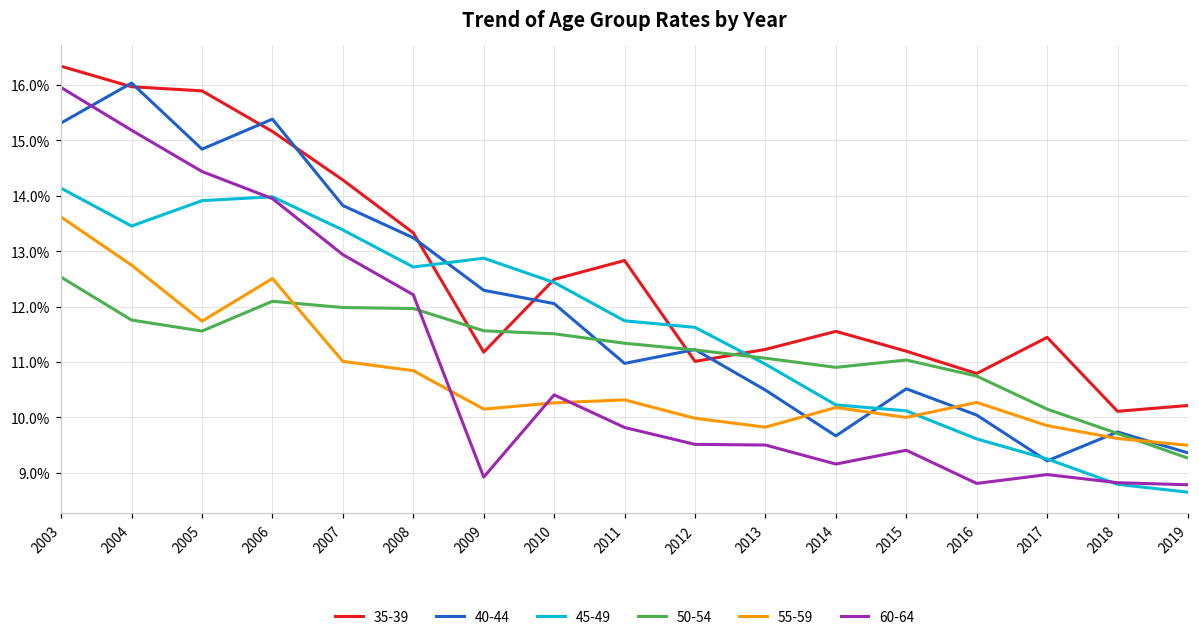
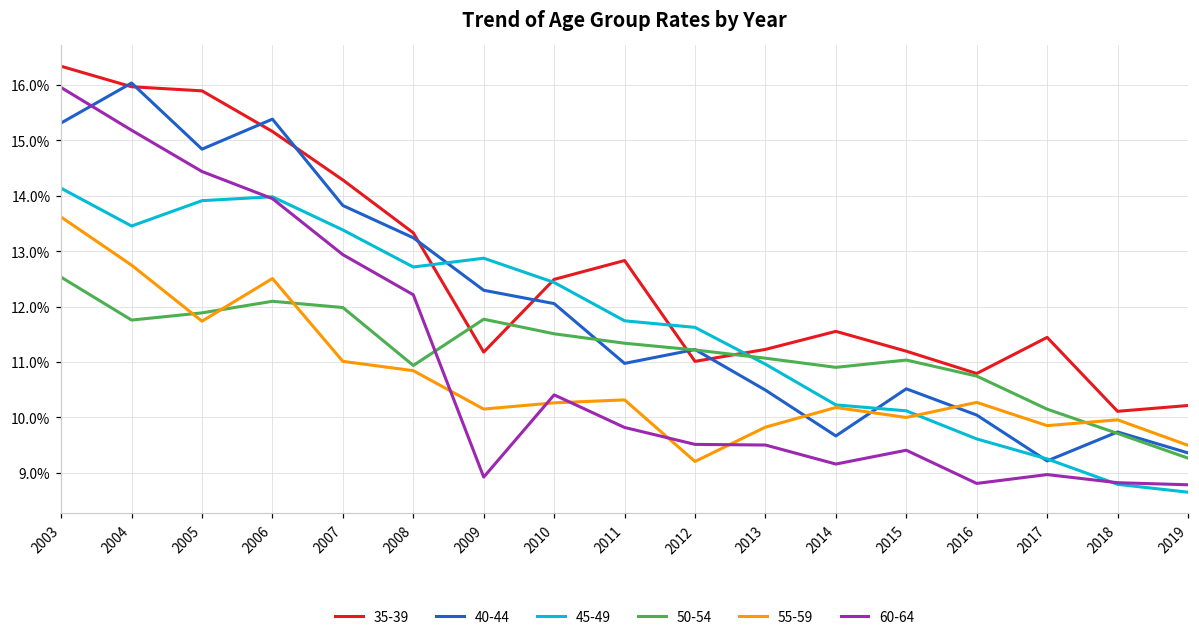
  {
    "35-39": {
      "2003": "16.3%",
      "2004": "16.0%",
      "2005": "15.9%",
      "2006": "15.2%",
      "2007": "14.3%",
      "2008": "13.3%",
      "2009": "11.2%",
      "2010": "12.5%",
      "2011": "12.8%",
      "2012": "11.0%",
      "2013": "11.2%",
      "2014": "11.6%",
      "2015": "11.2%",
      "2017": "11.4%",
      "2018": "10.1%",
      "2019": "10.2%"
    },
    "40-44": {
      "2003": "15.3%",
      "2004": "16.0%",
      "2005": "14.8%",
      "2006": "15.4%",
      "2007": "13.8%",
      "2008": "13.2%",
      "2009": "12.3%",
      "2010": "12.1%",
      "2011": "11.0%",
      "2013": "10.5%",
      "2014": "9.7%",
      "2015": "10.5%",
      "2016": "10.0%",
      "2019": "9.4%"
    },
    "45-49": {
      "2003": "14.1%",
      "2004": "13.5%",
      "2005": "13.9%",
      "2007": "13.4%",
      "2008": "12.7%",
      "2009": "12.9%",
      "2010": "12.4%",
      "2011": "11.7%",
      "2012": "11.6%",
      "2013": "11.0%",
      "2015": "10.1%",
      "2016": "9.6%",
      "2019": "8.7%"
    },
    "50-54": {
      "2003": "12.5%",
      "2004": "11.8%",
-     "2005": "11.6%",
+     "2005": "11.9%",
      "2006": "12.1%",
      "2007": "12.0%",
-     "2008": "12.0%",
-     "2009": "11.6%",
+     "2008": "10.9%",
+     "2009": "11.8%",
      "2010": "11.5%",
      "2011": "11.3%",
      "2013": "11.1%",
      "2014": "10.9%",
      "2015": "11.0%",
      "2017": "10.2%",
      "2019": "9.3%"
    },
    "55-59": {
      "2003": "13.6%",
      "2004": "12.7%",
      "2005": "11.7%",
      "2006": "12.5%",
      "2007": "11.0%",
      "2008": "10.8%",
      "2009": "10.2%",
      "2010": "10.3%",
      "2011": "10.3%",
-     "2012": "10.0%",
+     "2012": "9.2%",
      "2013": "9.8%",
      "2015": "10.0%",
      "2016": "10.3%",
      "2017": "9.9%",
-     "2018": "9.6%",
+     "2018": "10.0%",
      "2019": "9.5%"
    },
    "60-64": {
      "2003": "16.0%",
      "2004": "15.2%",
      "2005": "14.4%",
      "2007": "12.9%",
      "2008": "12.2%",
      "2009": "8.9%",
      "2010": "10.4%",
      "2011": "9.8%",
      "2012": "9.5%",
      "2013": "9.5%",
      "2014": "9.2%",
      "2015": "9.4%",
      "2016": "8.8%",
      "2017": "9.0%",
      "2019": "8.8%"
    }
  }
